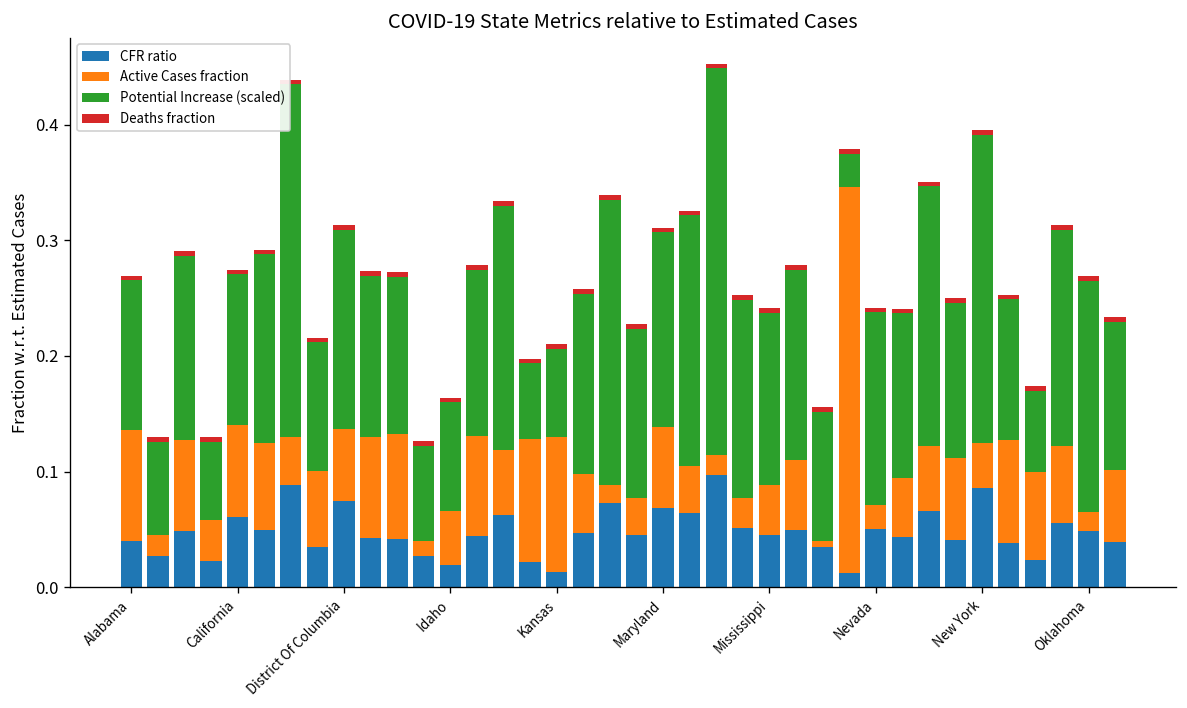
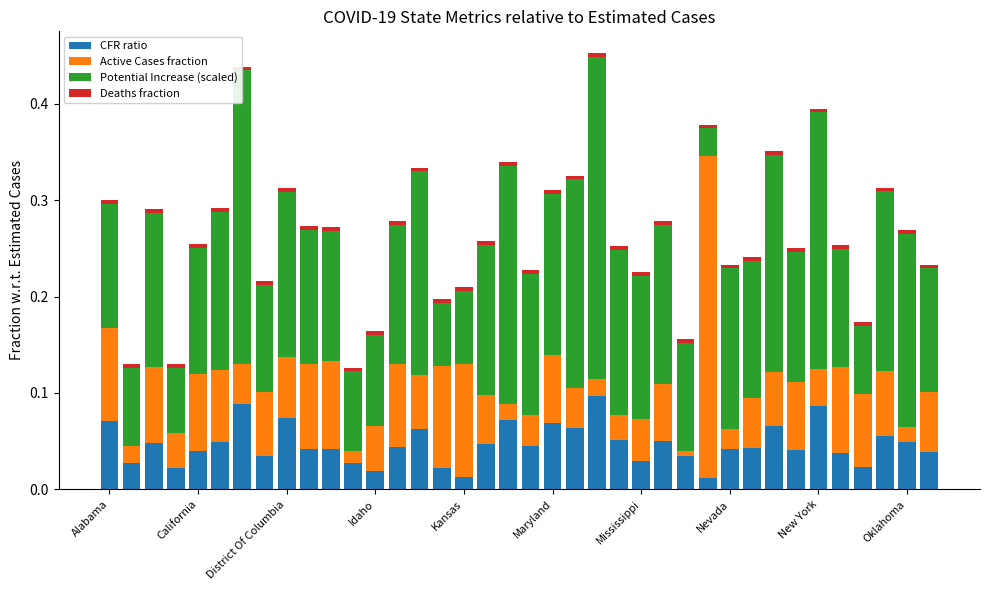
  {
    "CFR ratio": {
-     "Alabama": 0.04,
-     "California": 0.06,
+     "Alabama": 0.07,
+     "California": 0.04,
      "District Of Columbia": 0.07,
      "Idaho": 0.02,
      "Kansas": 0.01,
      "Maryland": 0.07,
-     "Mississippi": 0.05,
-     "Nevada": 0.05,
+     "Mississippi": 0.03,
+     "Nevada": 0.04,
      "New York": 0.09,
      "Oklahoma": 0.05
    },
    "Active Cases fraction": {
      "Alabama": 0.10,
      "California": 0.08,
      "District Of Columbia": 0.06,
      "Idaho": 0.05,
      "Kansas": 0.12,
      "Maryland": 0.07,
      "Mississippi": 0.04,
      "Nevada": 0.02,
      "New York": 0.04,
      "Oklahoma": 0.02
    },
    "Potential Increase (scaled)": {
      "Alabama": 0.13,
      "California": 0.13,
      "District Of Columbia": 0.17,
      "Idaho": 0.09,
      "Kansas": 0.08,
      "Maryland": 0.17,
      "Mississippi": 0.15,
      "Nevada": 0.17,
      "New York": 0.27,
      "Oklahoma": 0.20
    },
    "Deaths fraction": {
      "Alabama": 0.00,
      "California": 0.00,
      "District Of Columbia": 0.00,
      "Idaho": 0.00,
      "Kansas": 0.00,
      "Maryland": 0.00,
      "Mississippi": 0.00,
      "Nevada": 0.00,
      "New York": 0.00,
      "Oklahoma": 0.00
    }
  }
